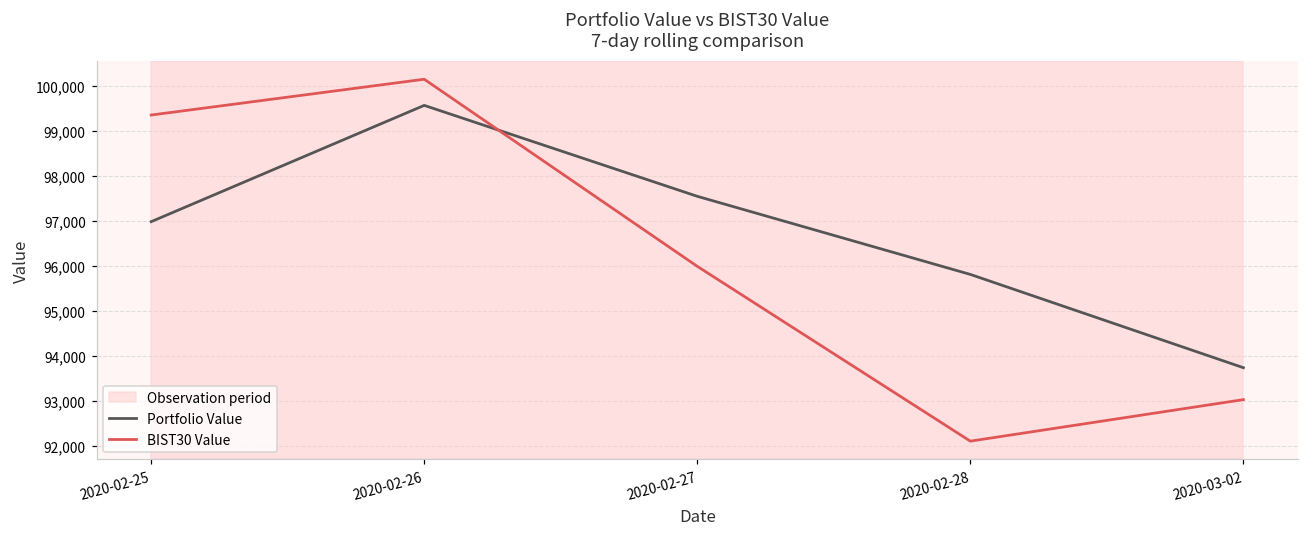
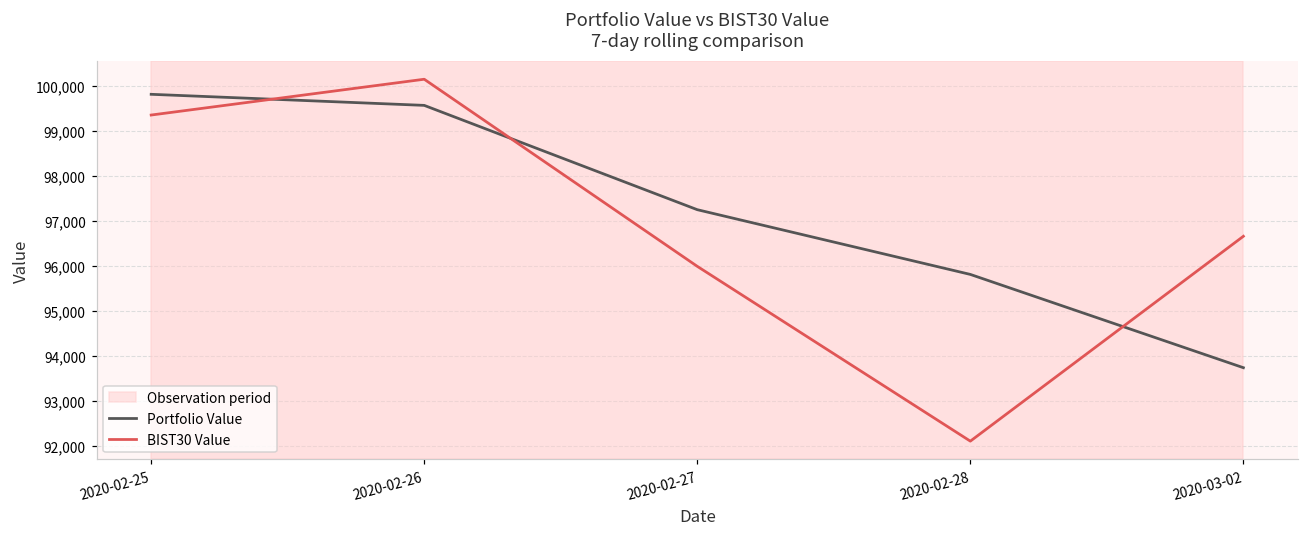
  {
    "Portfolio Value": {
-     "2020-02-25": "97,000",
+     "2020-02-25": "99,800",
      "2020-02-26": "99,600",
-     "2020-02-27": "97,500",
+     "2020-02-27": "97,200",
      "2020-02-28": "95,800",
      "2020-03-02": "93,700"
    },
    "BIST30 Value": {
      "2020-02-25": "99,400",
      "2020-02-26": "100,200",
      "2020-02-27": "96,000",
      "2020-02-28": "92,100",
-     "2020-03-02": "93,000"
+     "2020-03-02": "96,700"
    }
  }
